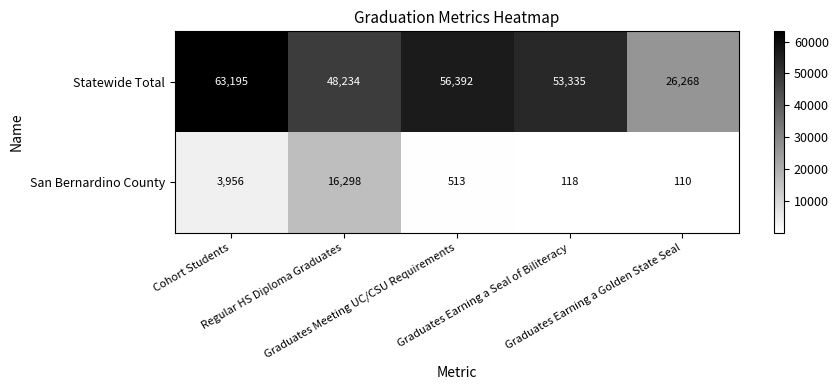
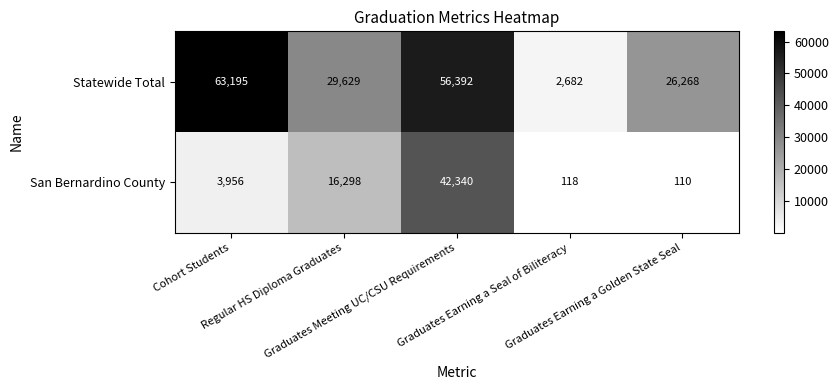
  {
    "Statewide Total": {
      "Cohort Students": "63,195",
-     "Regular HS Diploma Graduates": "48,234",
+     "Regular HS Diploma Graduates": "29,629",
      "Graduates Meeting UC/CSU Requirements": "56,392",
-     "Graduates Earning a Seal of Biliteracy": "53,335",
+     "Graduates Earning a Seal of Biliteracy": "2,682",
      "Graduates Earning a Golden State Seal": "26,268"
    },
    "San Bernardino County": {
      "Cohort Students": "3,956",
      "Regular HS Diploma Graduates": "16,298",
-     "Graduates Meeting UC/CSU Requirements": "513",
+     "Graduates Meeting UC/CSU Requirements": "42,340",
      "Graduates Earning a Seal of Biliteracy": "118",
      "Graduates Earning a Golden State Seal": "110"
    }
  }
